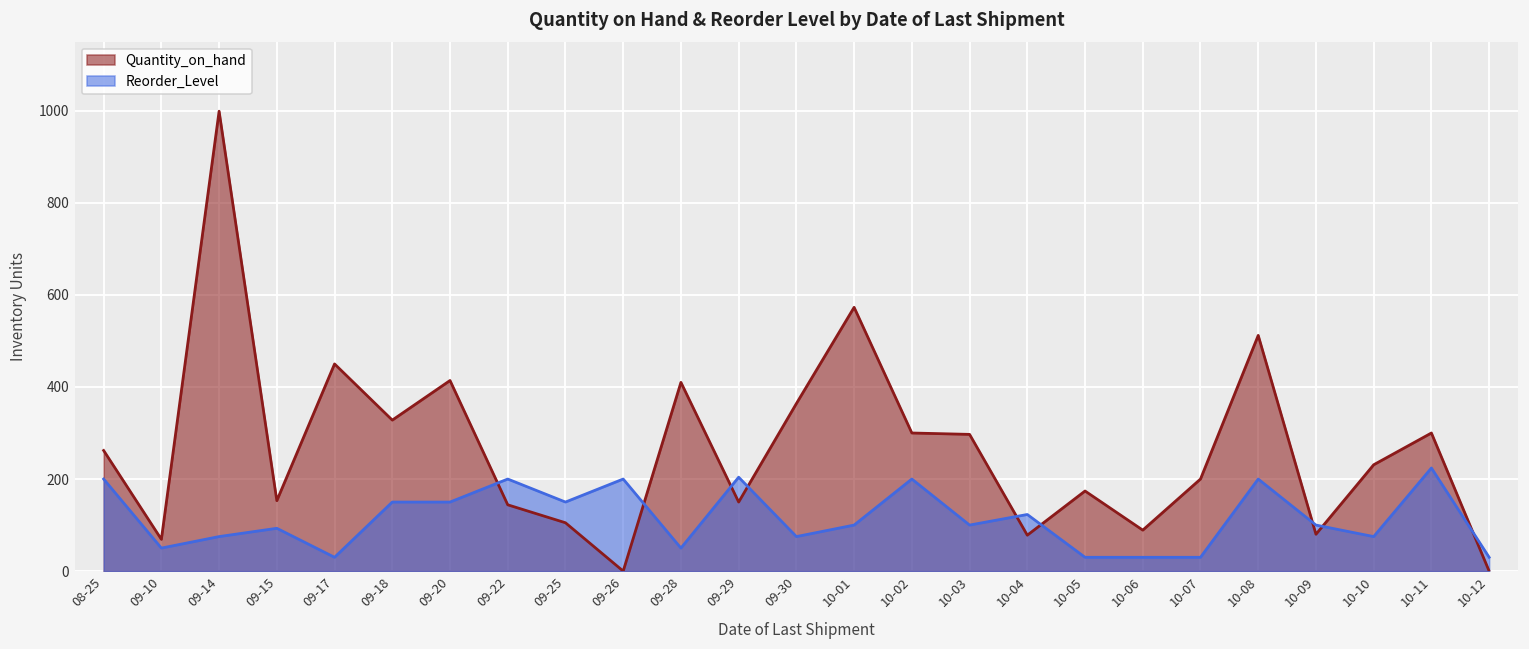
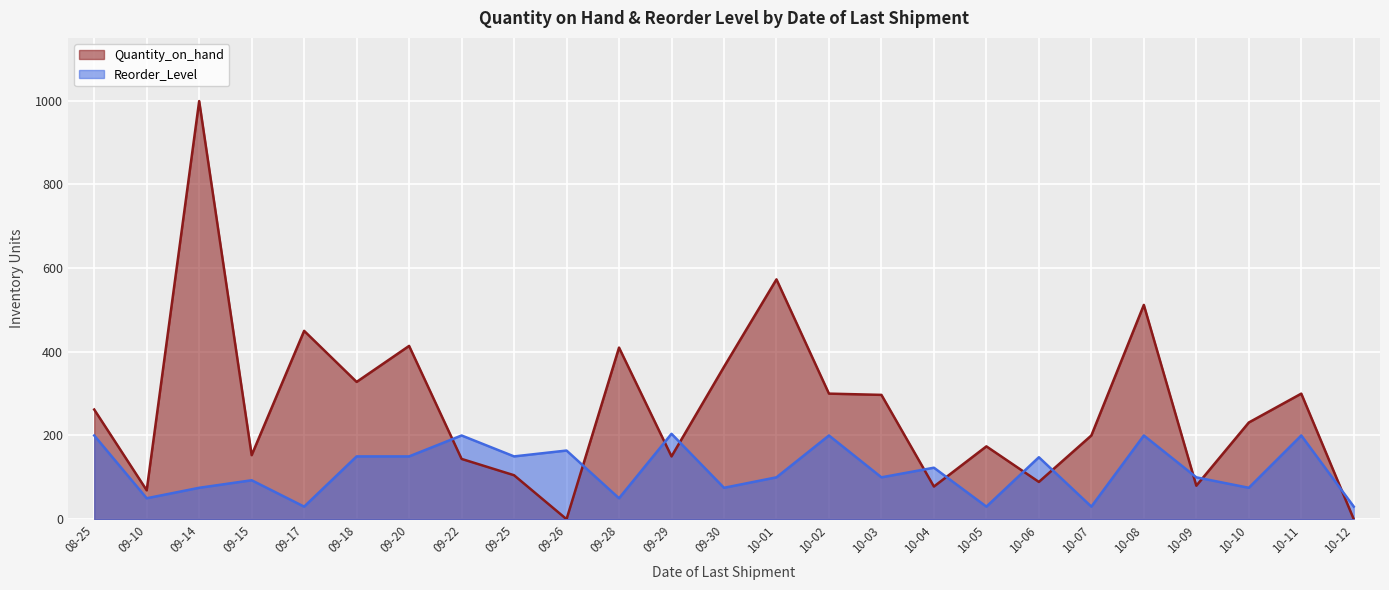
  {
    "Quantity_on_hand": {
      "08-25": 260,
      "09-10": 70,
      "09-14": 1000,
      "09-15": 150,
      "09-17": 450,
      "09-18": 330,
      "09-20": 410,
      "09-22": 140,
      "09-25": 110,
      "09-26": 0,
      "09-28": 410,
      "09-29": 150,
      "09-30": 360,
      "10-01": 570,
      "10-02": 300,
      "10-03": 300,
      "10-04": 80,
      "10-05": 170,
      "10-06": 90,
      "10-07": 200,
      "10-08": 510,
      "10-09": 80,
      "10-10": 230,
      "10-11": 300,
      "10-12": 0
    },
    "Reorder_Level": {
      "08-25": 200,
      "09-10": 50,
      "09-14": 80,
      "09-15": 90,
      "09-17": 30,
      "09-18": 150,
      "09-20": 150,
      "09-22": 200,
      "09-25": 150,
-     "09-26": 200,
+     "09-26": 160,
      "09-28": 50,
      "09-29": 200,
      "09-30": 80,
      "10-01": 100,
      "10-02": 200,
      "10-03": 100,
      "10-04": 120,
      "10-05": 30,
-     "10-06": 30,
+     "10-06": 150,
      "10-07": 30,
      "10-08": 200,
      "10-09": 100,
      "10-10": 80,
-     "10-11": 220,
+     "10-11": 200,
      "10-12": 30
    }
  }
